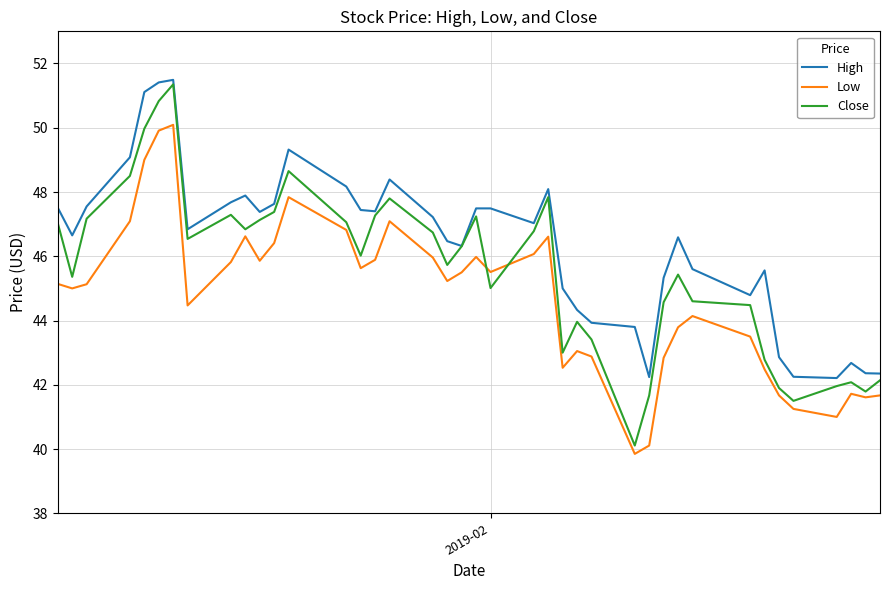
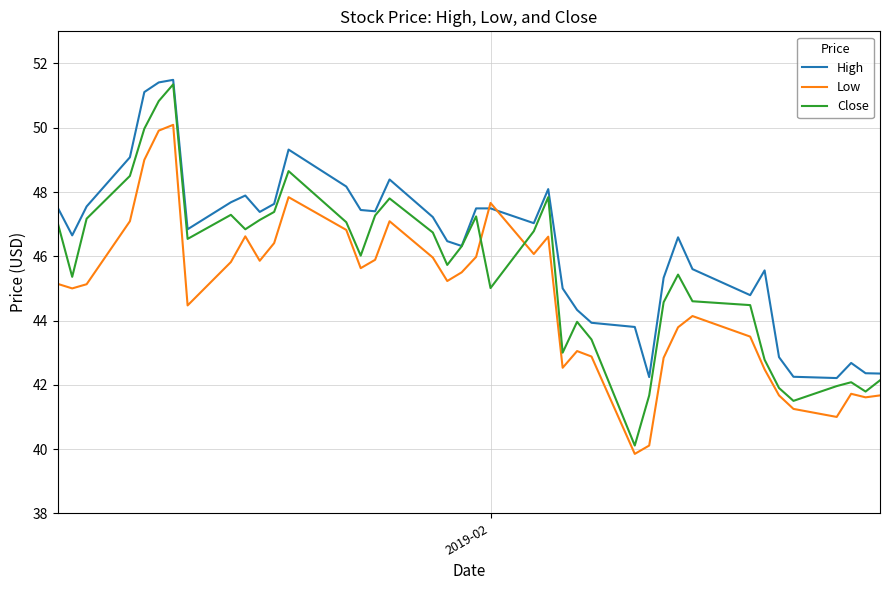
  {
    "High": {
      "2019-02": 47.5
    },
    "Low": {
-     "2019-02": 45.5
+     "2019-02": 47.7
    },
    "Close": {
      "2019-02": 45.0
    }
  }
